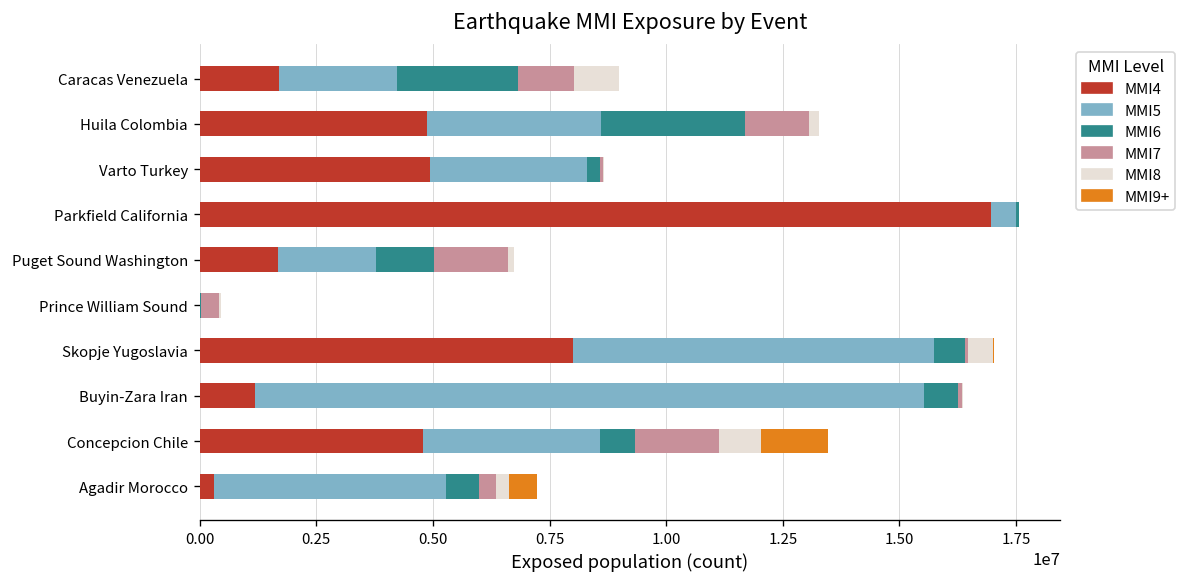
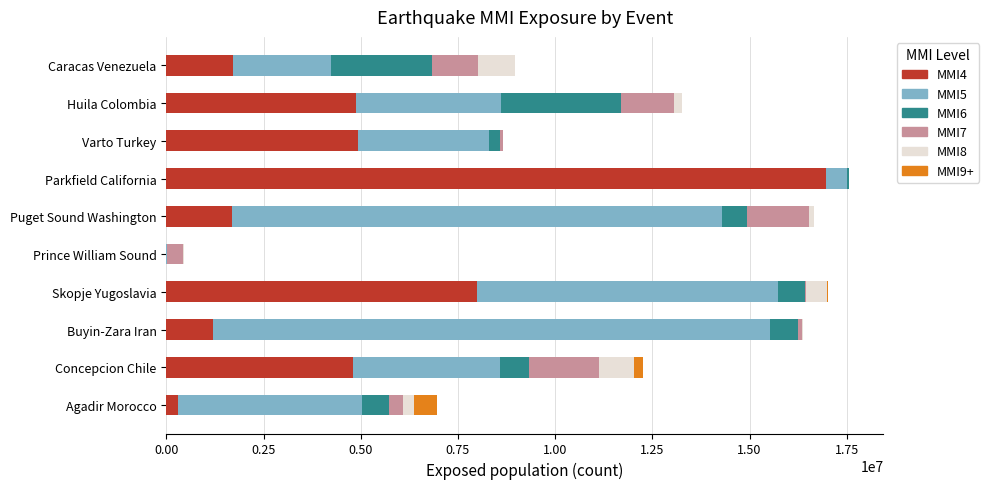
  {
    "MMI4": {
      "Caracas Venezuela": 1700000,
      "Huila Colombia": 4900000,
      "Varto Turkey": 4900000,
      "Parkfield California": 17000000,
      "Puget Sound Washington": 1700000,
      "Skopje Yugoslavia": 8000000,
      "Buyin-Zara Iran": 1200000,
      "Concepcion Chile": 4800000,
      "Agadir Morocco": 300000
    },
    "MMI5": {
      "Caracas Venezuela": 2500000,
      "Huila Colombia": 3700000,
      "Varto Turkey": 3400000,
      "Parkfield California": 500000,
-     "Puget Sound Washington": 2100000,
+     "Puget Sound Washington": 12600000,
      "Skopje Yugoslavia": 7700000,
      "Buyin-Zara Iran": 14300000,
      "Concepcion Chile": 3800000,
-     "Agadir Morocco": 5000000
+     "Agadir Morocco": 4700000
    },
    "MMI6": {
      "Caracas Venezuela": 2600000,
      "Huila Colombia": 3100000,
      "Varto Turkey": 300000,
-     "Puget Sound Washington": 1200000,
+     "Puget Sound Washington": 600000,
      "Skopje Yugoslavia": 700000,
      "Buyin-Zara Iran": 700000,
      "Concepcion Chile": 800000,
      "Agadir Morocco": 700000
    },
    "MMI7": {
      "Caracas Venezuela": 1200000,
      "Huila Colombia": 1400000,
      "Varto Turkey": 100000,
      "Puget Sound Washington": 1600000,
      "Prince William Sound": 400000,
      "Buyin-Zara Iran": 100000,
      "Concepcion Chile": 1800000,
      "Agadir Morocco": 400000
    },
    "MMI8": {
      "Caracas Venezuela": 1000000,
      "Huila Colombia": 200000,
      "Puget Sound Washington": 100000,
      "Skopje Yugoslavia": 500000,
      "Concepcion Chile": 900000,
      "Agadir Morocco": 300000
    },
    "MMI9+": {
      "Varto Turkey": 0,
      "Puget Sound Washington": 0,
      "Prince William Sound": 0,
-     "Concepcion Chile": 1400000,
+     "Concepcion Chile": 200000,
      "Agadir Morocco": 600000
    }
  }
